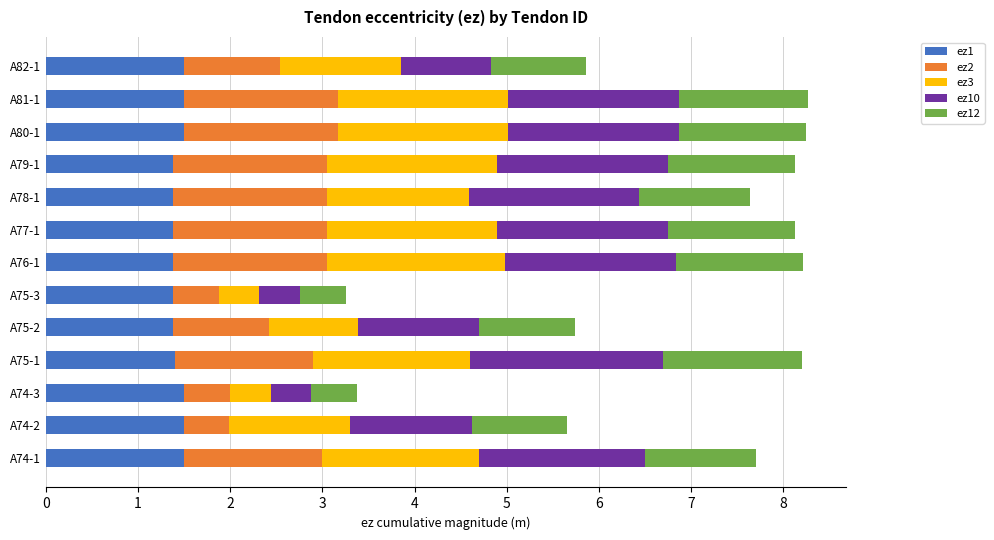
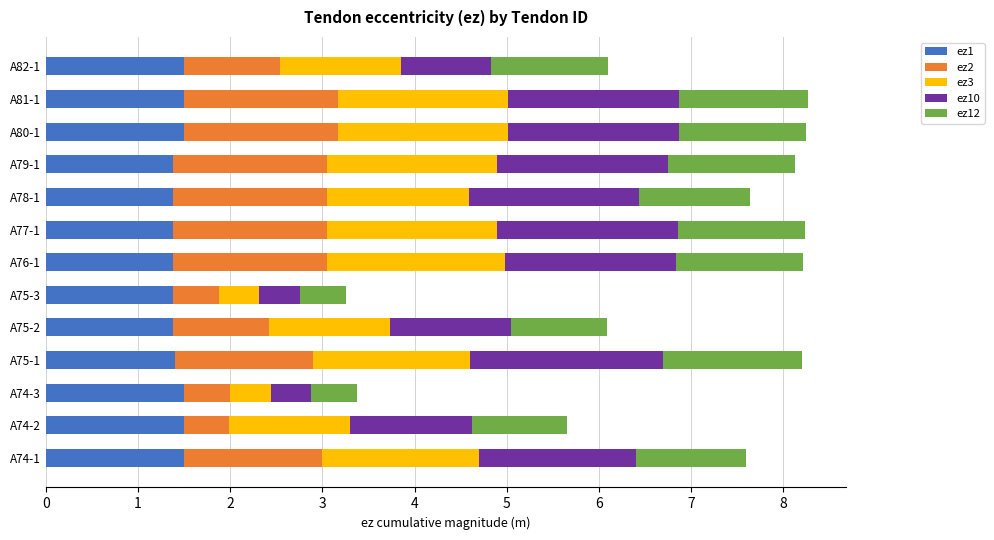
  {
    "ez1": {
      "A82-1": 1.5,
      "A81-1": 1.5,
      "A80-1": 1.5,
      "A79-1": 1.4,
      "A78-1": 1.4,
      "A77-1": 1.4,
      "A76-1": 1.4,
      "A75-3": 1.4,
      "A75-2": 1.4,
      "A75-1": 1.4,
      "A74-3": 1.5,
      "A74-2": 1.5,
      "A74-1": 1.5
    },
    "ez2": {
      "A82-1": 1.0,
      "A81-1": 1.7,
      "A80-1": 1.7,
      "A79-1": 1.7,
      "A78-1": 1.7,
      "A77-1": 1.7,
      "A76-1": 1.7,
      "A75-3": 0.5,
      "A75-2": 1.0,
      "A75-1": 1.5,
      "A74-3": 0.5,
      "A74-2": 0.5,
      "A74-1": 1.5
    },
    "ez3": {
      "A82-1": 1.3,
      "A81-1": 1.8,
      "A80-1": 1.8,
      "A79-1": 1.8,
      "A78-1": 1.5,
      "A77-1": 1.8,
      "A76-1": 1.9,
      "A75-3": 0.4,
-     "A75-2": 1.0,
+     "A75-2": 1.3,
      "A75-1": 1.7,
      "A74-3": 0.4,
      "A74-2": 1.3,
      "A74-1": 1.7
    },
    "ez10": {
      "A82-1": 1.0,
      "A81-1": 1.9,
      "A80-1": 1.9,
      "A79-1": 1.9,
      "A78-1": 1.9,
-     "A77-1": 1.9,
+     "A77-1": 2.0,
      "A76-1": 1.9,
      "A75-3": 0.4,
      "A75-2": 1.3,
      "A75-1": 2.1,
      "A74-3": 0.4,
      "A74-2": 1.3,
-     "A74-1": 1.8
+     "A74-1": 1.7
    },
    "ez12": {
-     "A82-1": 1.0,
+     "A82-1": 1.3,
      "A81-1": 1.4,
      "A80-1": 1.4,
      "A79-1": 1.4,
      "A78-1": 1.2,
      "A77-1": 1.4,
      "A76-1": 1.4,
      "A75-3": 0.5,
      "A75-2": 1.0,
      "A75-1": 1.5,
      "A74-3": 0.5,
      "A74-2": 1.0,
      "A74-1": 1.2
    }
  }
